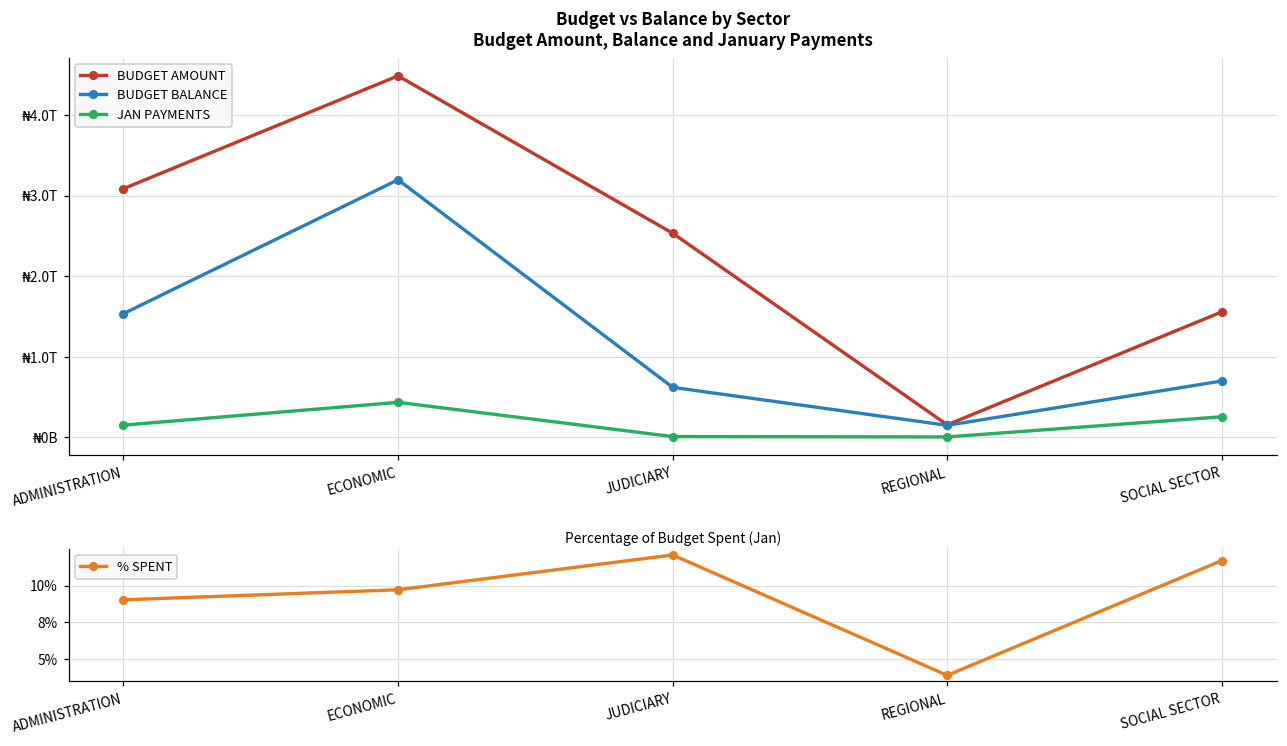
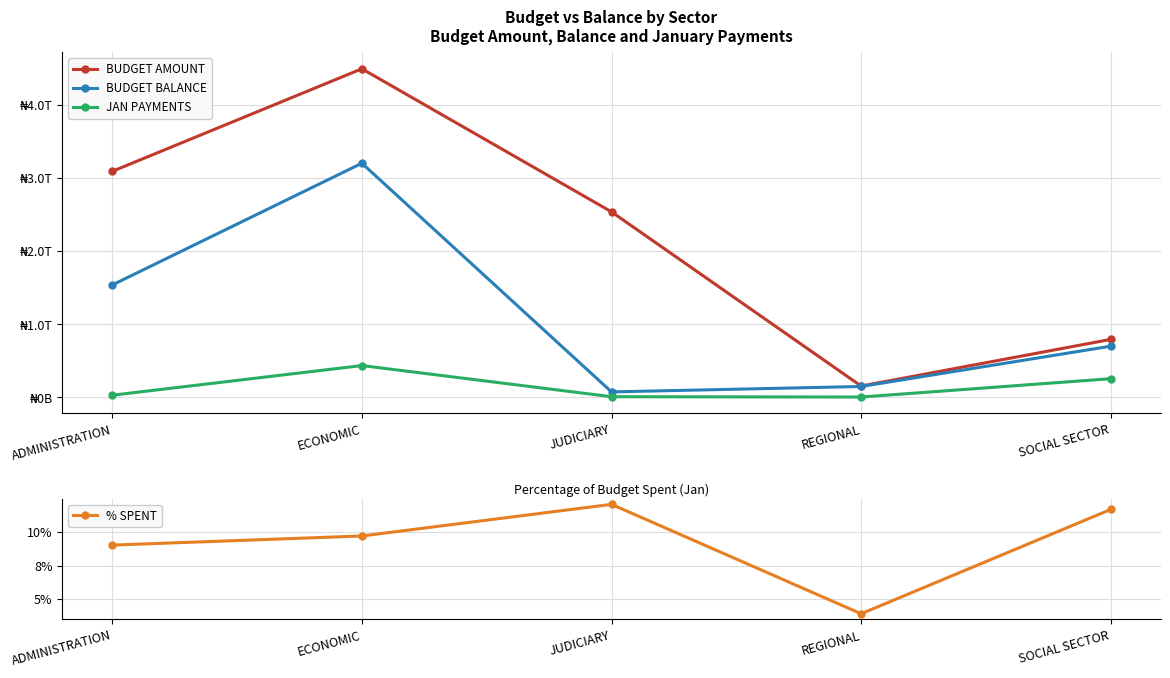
  {
    "Budget vs Balance by Sector Budget Amount, Balance and January Payments": {
      "BUDGET AMOUNT": {
        "ADMINISTRATION": "₦3.1T",
        "ECONOMIC": "₦4.5T",
        "JUDICIARY": "₦2.5T",
-       "SOCIAL SECTOR": "₦1.6T"
+       "SOCIAL SECTOR": "₦0.8T"
      },
      "BUDGET BALANCE": {
        "ADMINISTRATION": "₦1.5T",
        "ECONOMIC": "₦3.2T",
-       "JUDICIARY": "₦0.6T",
+       "JUDICIARY": "₦0.1T",
        "SOCIAL SECTOR": "₦0.7T"
      },
      "JAN PAYMENTS": {
-       "ADMINISTRATION": "₦0.2T",
+       "ADMINISTRATION": "₦0.0T",
        "ECONOMIC": "₦0.4T",
        "JUDICIARY": "₦0.0T",
        "REGIONAL": "₦0.0T",
        "SOCIAL SECTOR": "₦0.3T"
      }
    }
  }
